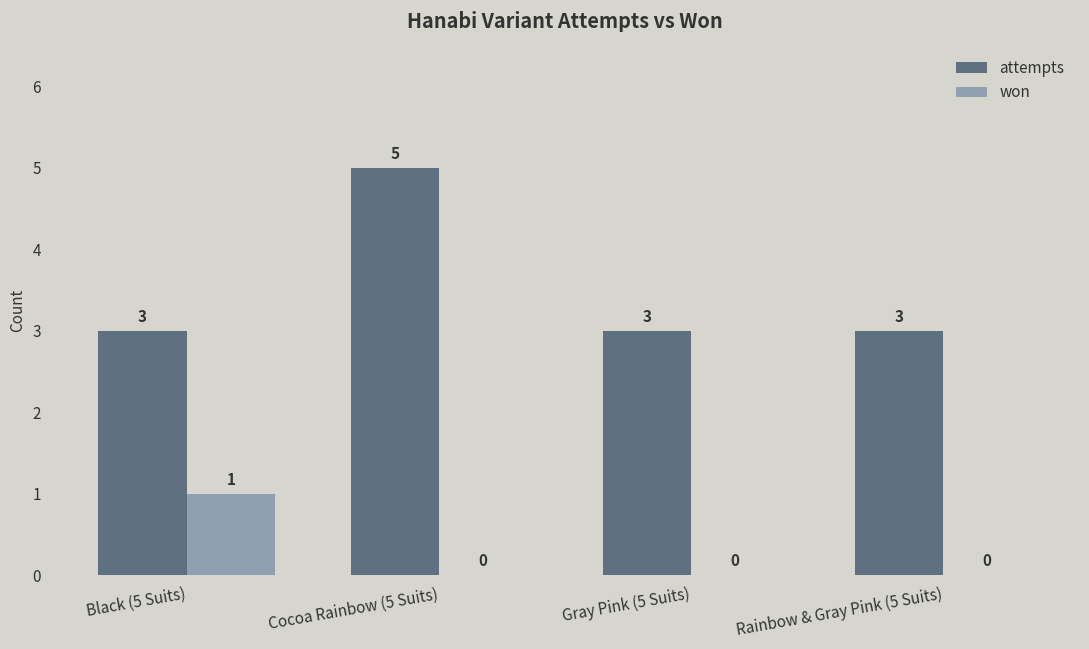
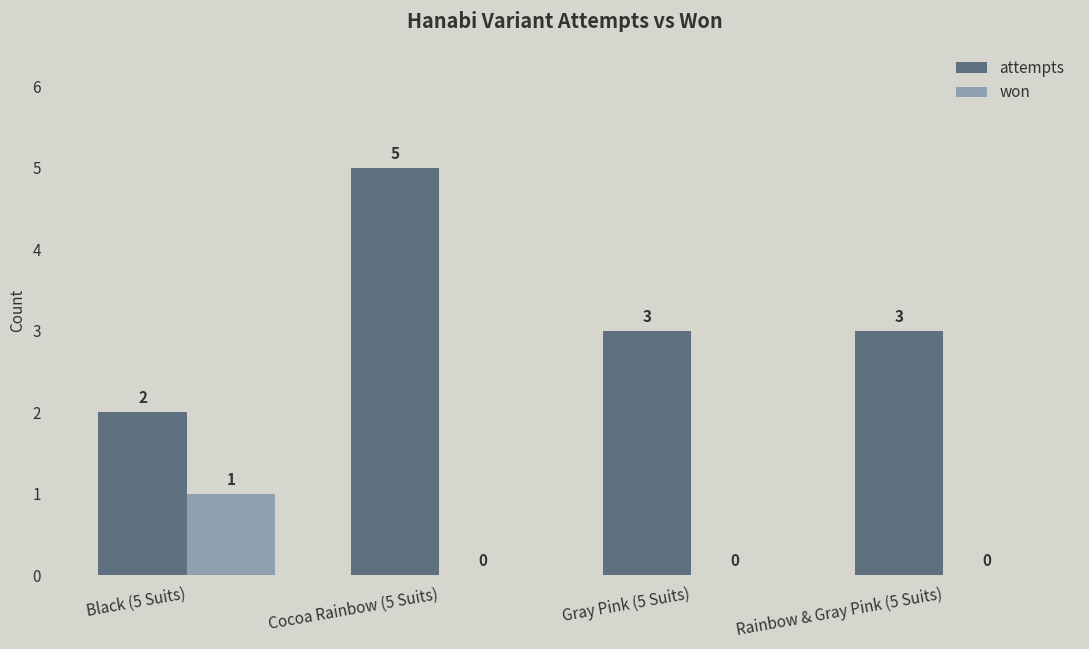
  {
    "attempts": {
-     "Black (5 Suits)": 3,
+     "Black (5 Suits)": 2,
      "Cocoa Rainbow (5 Suits)": 5,
      "Gray Pink (5 Suits)": 3,
      "Rainbow & Gray Pink (5 Suits)": 3
    },
    "won": {
      "Black (5 Suits)": 1,
      "Cocoa Rainbow (5 Suits)": 0,
      "Gray Pink (5 Suits)": 0,
      "Rainbow & Gray Pink (5 Suits)": 0
    }
  }
